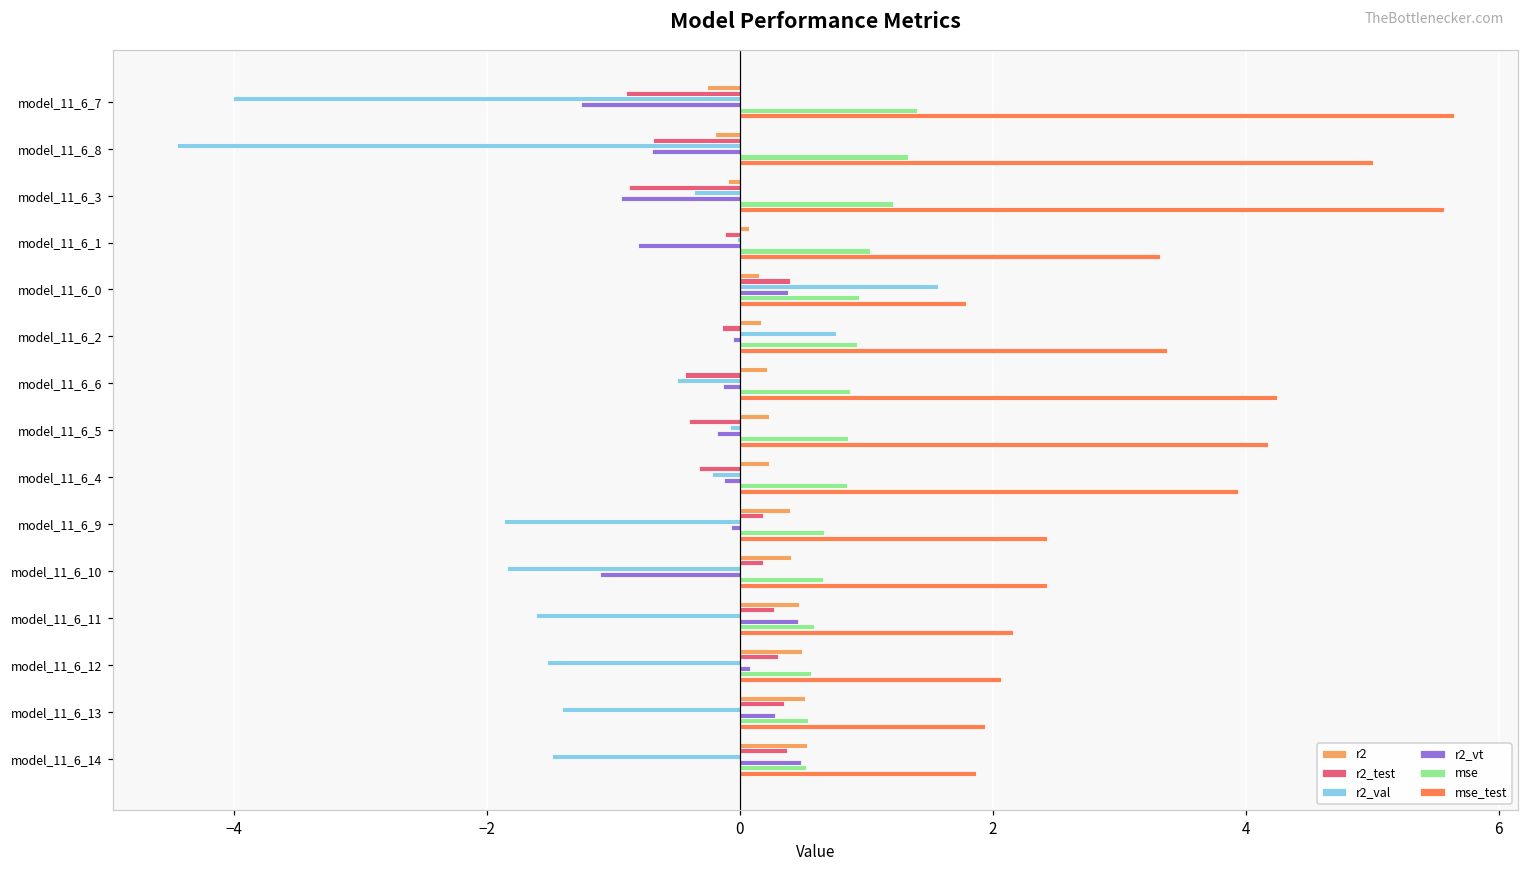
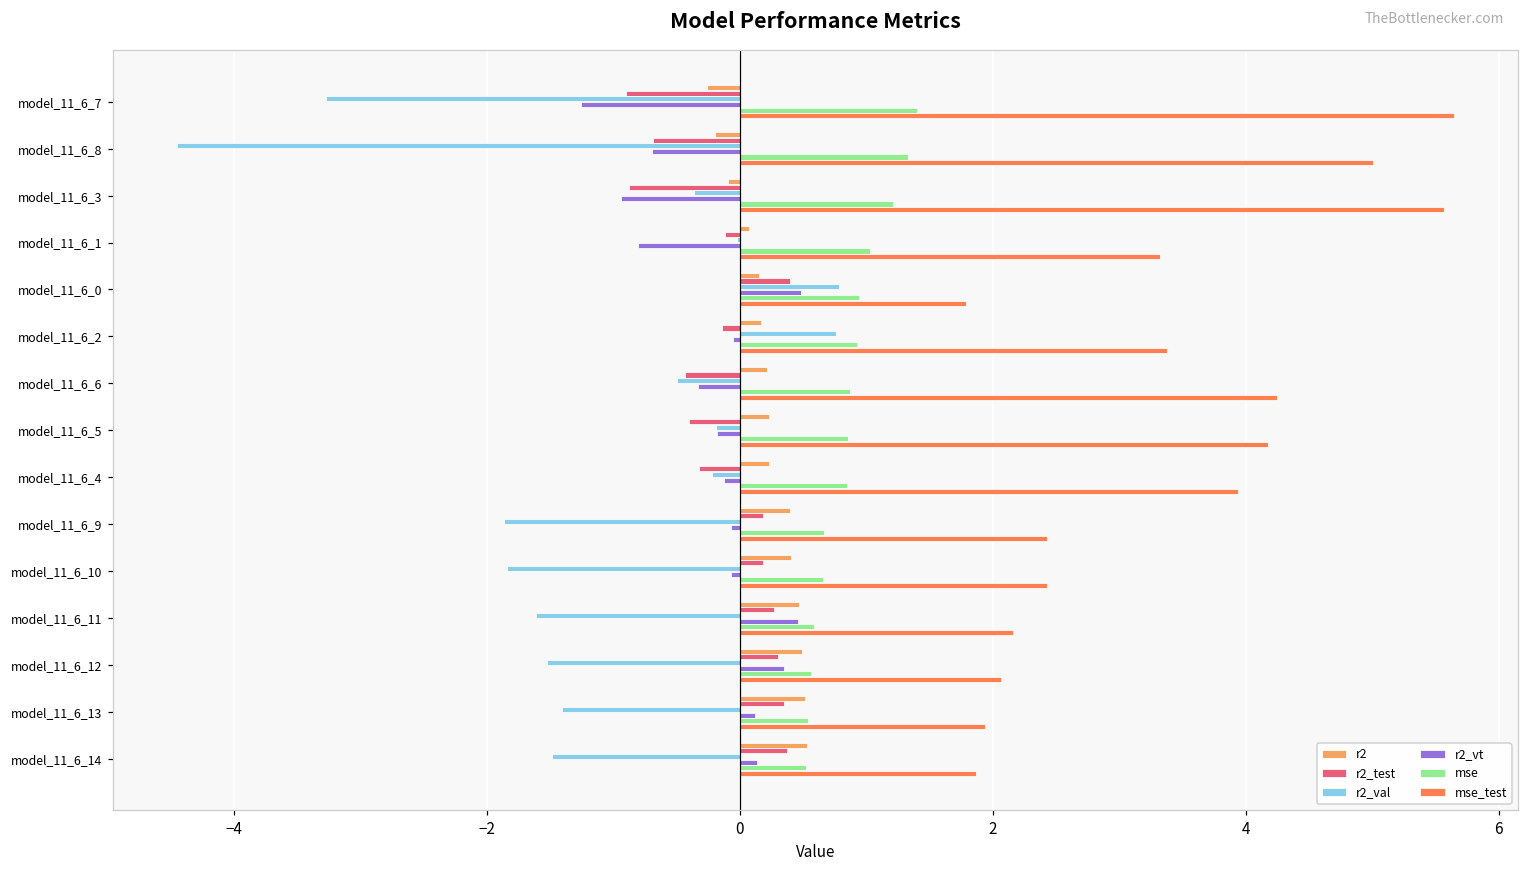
  {
    "r2_val": {
-     "model_11_6_7": -4.01,
+     "model_11_6_7": -3.27,
      "model_11_6_8": -4.45,
      "model_11_6_3": -0.36,
      "model_11_6_1": -0.03,
-     "model_11_6_0": 1.57,
+     "model_11_6_0": 0.78,
      "model_11_6_2": 0.76,
      "model_11_6_6": -0.50,
-     "model_11_6_5": -0.08,
+     "model_11_6_5": -0.19,
      "model_11_6_4": -0.22,
      "model_11_6_9": -1.87,
      "model_11_6_10": -1.84,
      "model_11_6_11": -1.61,
      "model_11_6_12": -1.52,
      "model_11_6_13": -1.41,
      "model_11_6_14": -1.48
    },
    "r2_vt": {
      "model_11_6_7": -1.25,
      "model_11_6_8": -0.69,
      "model_11_6_3": -0.94,
      "model_11_6_1": -0.81,
-     "model_11_6_0": 0.38,
+     "model_11_6_0": 0.48,
      "model_11_6_2": -0.05,
-     "model_11_6_6": -0.14,
+     "model_11_6_6": -0.33,
      "model_11_6_5": -0.18,
      "model_11_6_4": -0.13,
      "model_11_6_9": -0.07,
-     "model_11_6_10": -1.11,
+     "model_11_6_10": -0.07,
      "model_11_6_11": 0.46,
-     "model_11_6_12": 0.08,
-     "model_11_6_13": 0.27,
-     "model_11_6_14": 0.48
+     "model_11_6_12": 0.35,
+     "model_11_6_13": 0.12,
+     "model_11_6_14": 0.14
    },
    "mse": {
      "model_11_6_7": 1.40,
      "model_11_6_8": 1.33,
      "model_11_6_3": 1.21,
      "model_11_6_1": 1.03,
      "model_11_6_0": 0.94,
      "model_11_6_2": 0.92,
      "model_11_6_6": 0.87,
      "model_11_6_5": 0.86,
      "model_11_6_4": 0.85,
      "model_11_6_9": 0.66,
      "model_11_6_10": 0.66,
      "model_11_6_11": 0.59,
      "model_11_6_12": 0.56,
      "model_11_6_13": 0.54,
      "model_11_6_14": 0.52
    }
  }
